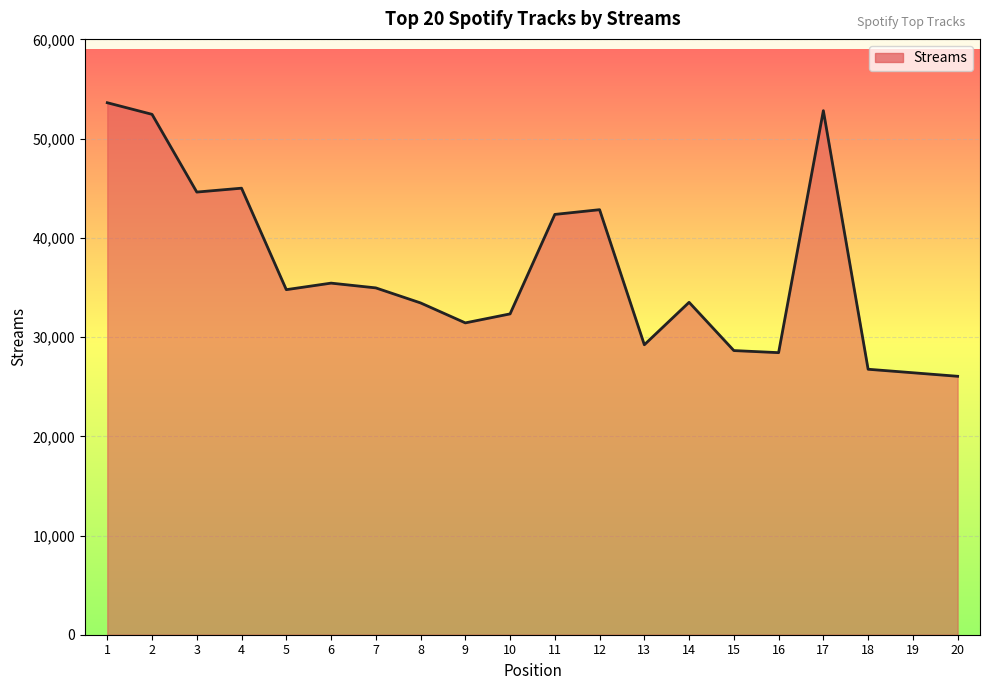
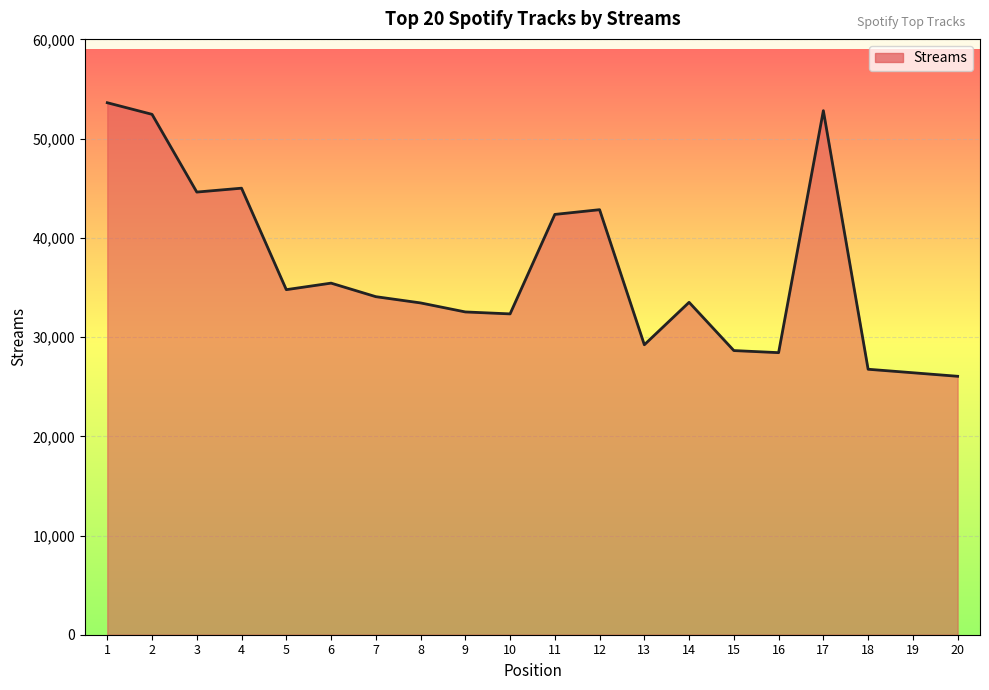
  {
    "1": "54,000",
    "2": "52,000",
    "3": "45,000",
    "4": "45,000",
    "5": "35,000",
    "6": "35,000",
-   "7": "35,000",
+   "7": "34,000",
    "8": "33,000",
-   "9": "31,000",
+   "9": "33,000",
    "10": "32,000",
    "11": "42,000",
    "12": "43,000",
    "13": "29,000",
    "14": "34,000",
    "15": "29,000",
    "16": "28,000",
    "17": "53,000",
    "18": "27,000",
    "19": "26,000",
    "20": "26,000"
  }
